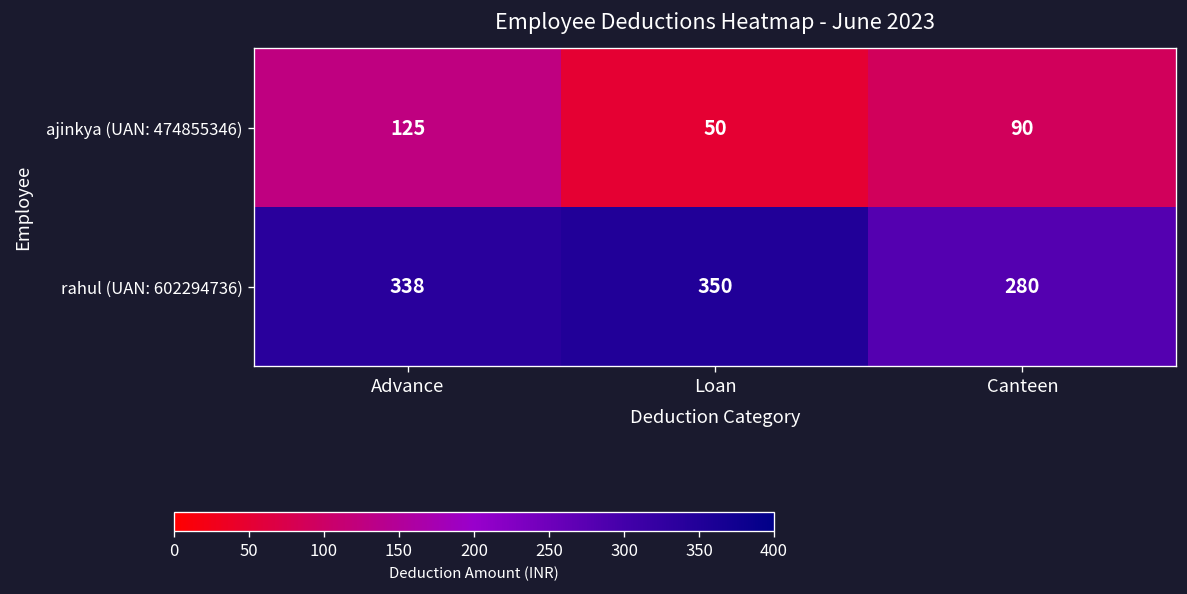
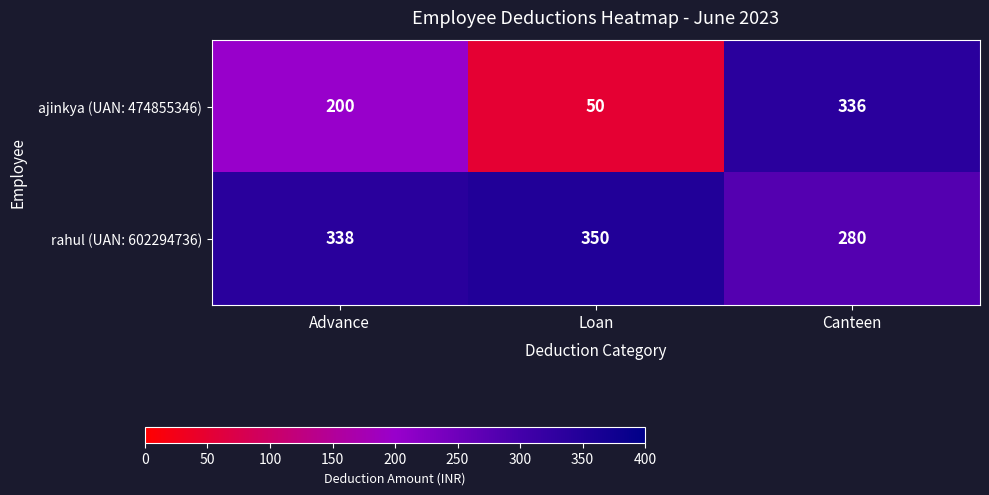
  {
    "ajinkya (UAN: 474855346)": {
-     "Advance": 125,
+     "Advance": 200,
      "Loan": 50,
-     "Canteen": 90
+     "Canteen": 336
    },
    "rahul (UAN: 602294736)": {
      "Advance": 338,
      "Loan": 350,
      "Canteen": 280
    }
  }
